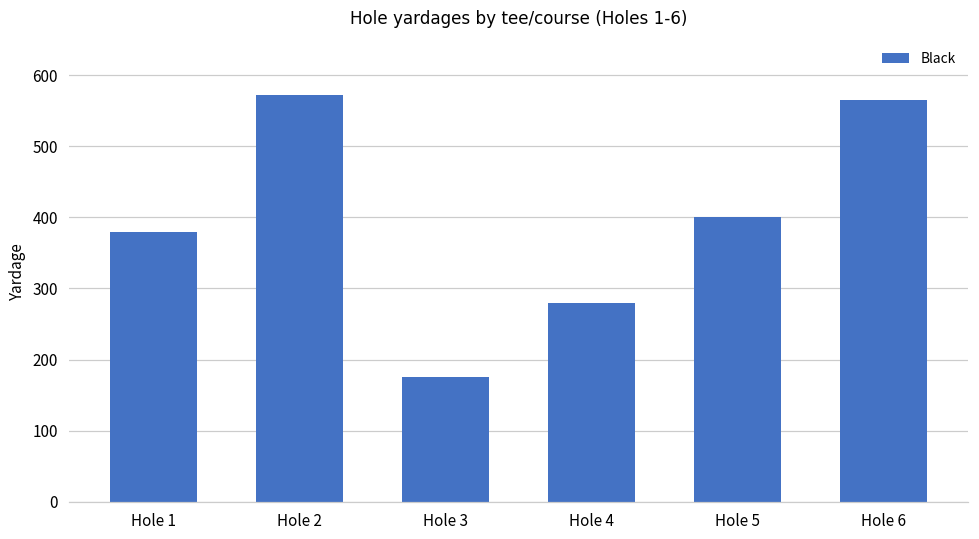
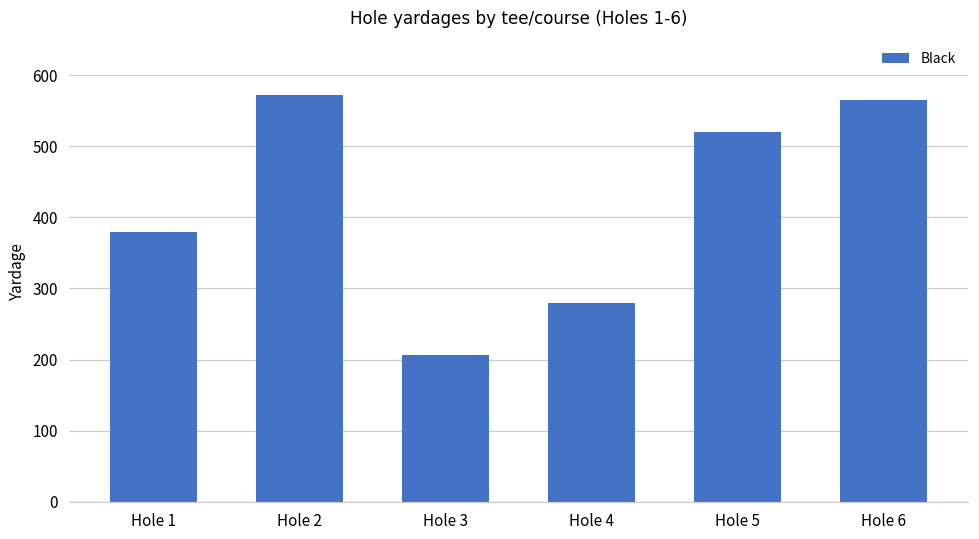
  {
    "Hole 1": 380,
    "Hole 2": 570,
-   "Hole 3": 180,
+   "Hole 3": 210,
    "Hole 4": 280,
-   "Hole 5": 400,
+   "Hole 5": 520,
    "Hole 6": 570
  }
